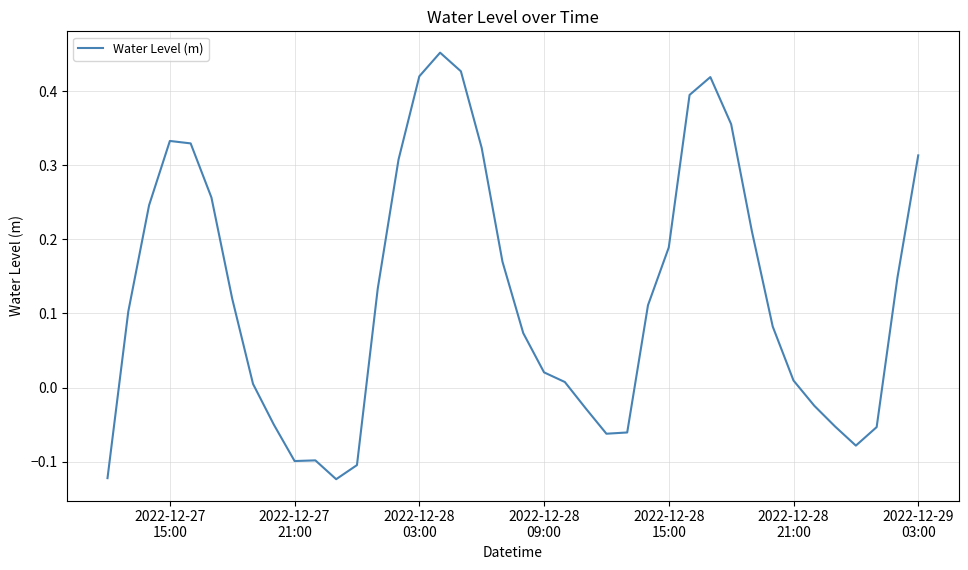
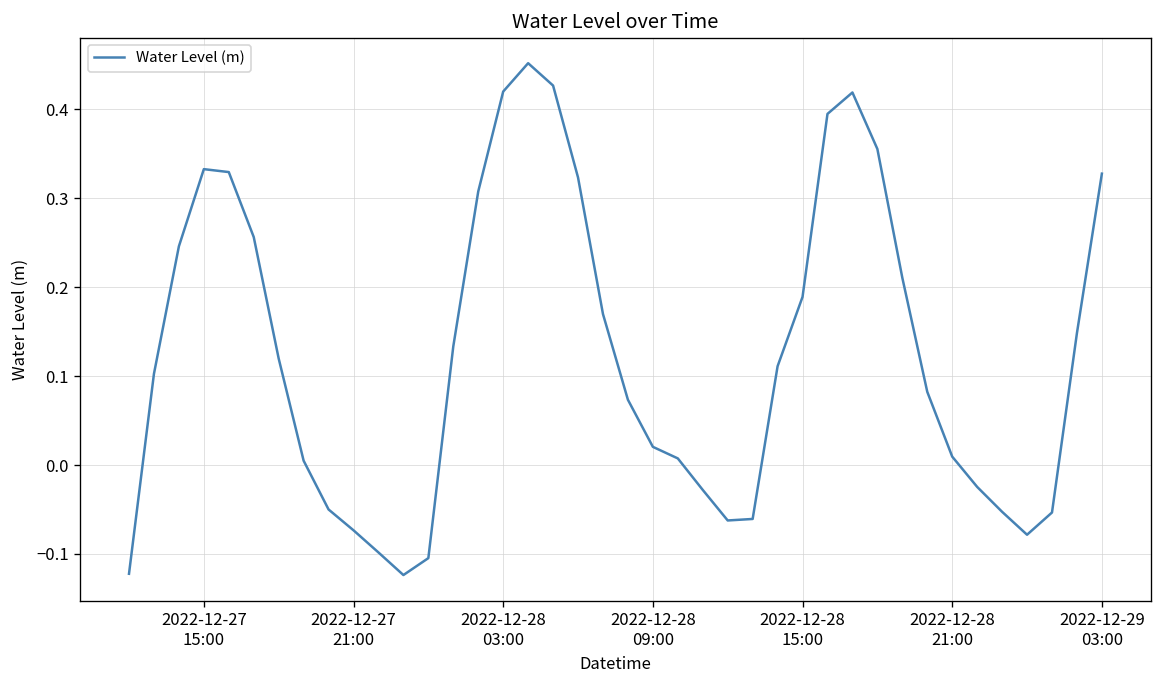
  {
    "2022-12-27 15:00": 0.33,
-   "2022-12-27 21:00": -0.10,
+   "2022-12-27 21:00": -0.07,
    "2022-12-28 03:00": 0.42,
    "2022-12-28 09:00": 0.02,
    "2022-12-28 15:00": 0.19,
    "2022-12-28 21:00": 0.01,
-   "2022-12-29 03:00": 0.31
+   "2022-12-29 03:00": 0.33
  }
